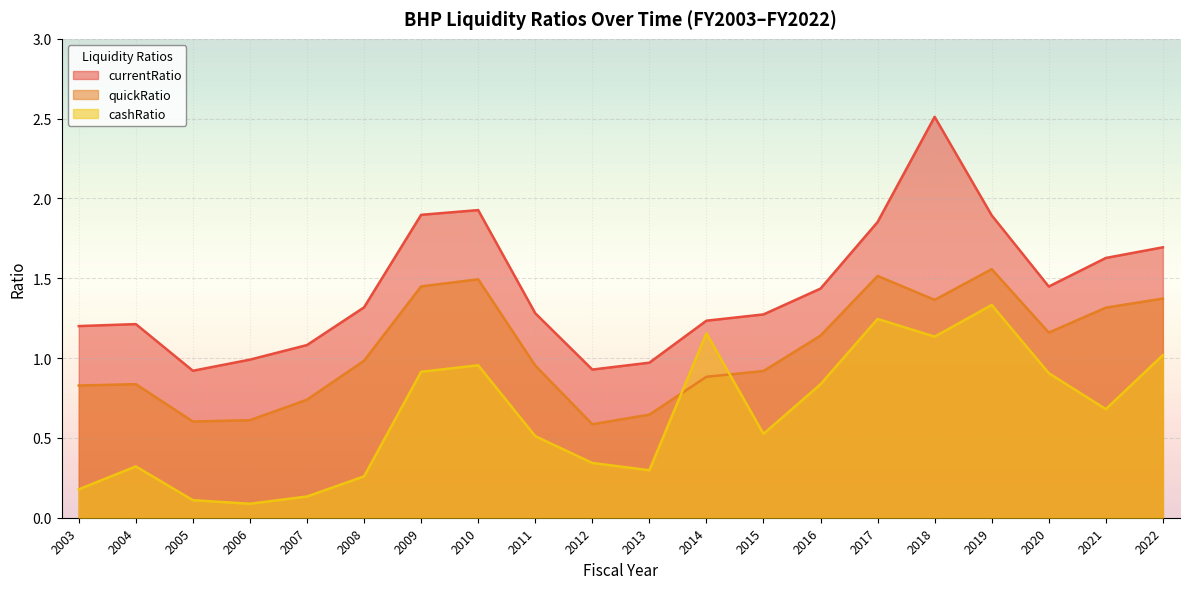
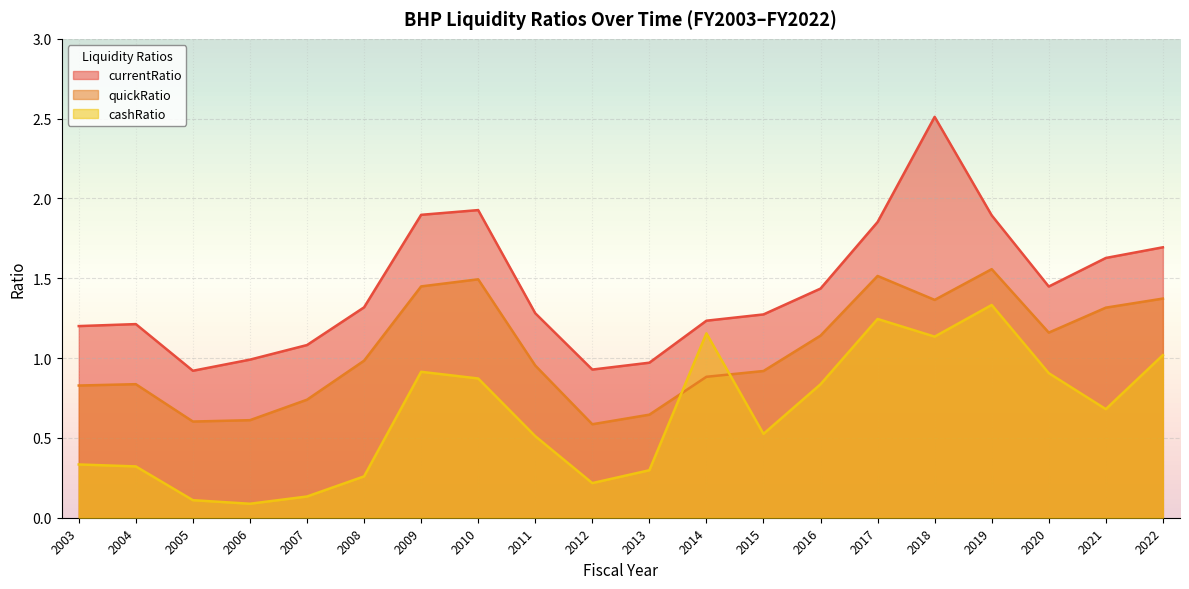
  {
    "cashRatio": {
-     "2003": 0.18,
+     "2003": 0.33,
      "2004": 0.32,
      "2005": 0.11,
      "2006": 0.09,
      "2007": 0.13,
      "2008": 0.26,
      "2009": 0.91,
-     "2010": 0.96,
+     "2010": 0.87,
      "2011": 0.51,
-     "2012": 0.34,
+     "2012": 0.22,
      "2013": 0.30,
      "2014": 1.16,
      "2015": 0.53,
      "2016": 0.84,
      "2017": 1.25,
      "2018": 1.13,
      "2019": 1.33,
      "2020": 0.91,
      "2021": 0.68,
      "2022": 1.02
    }
  }
